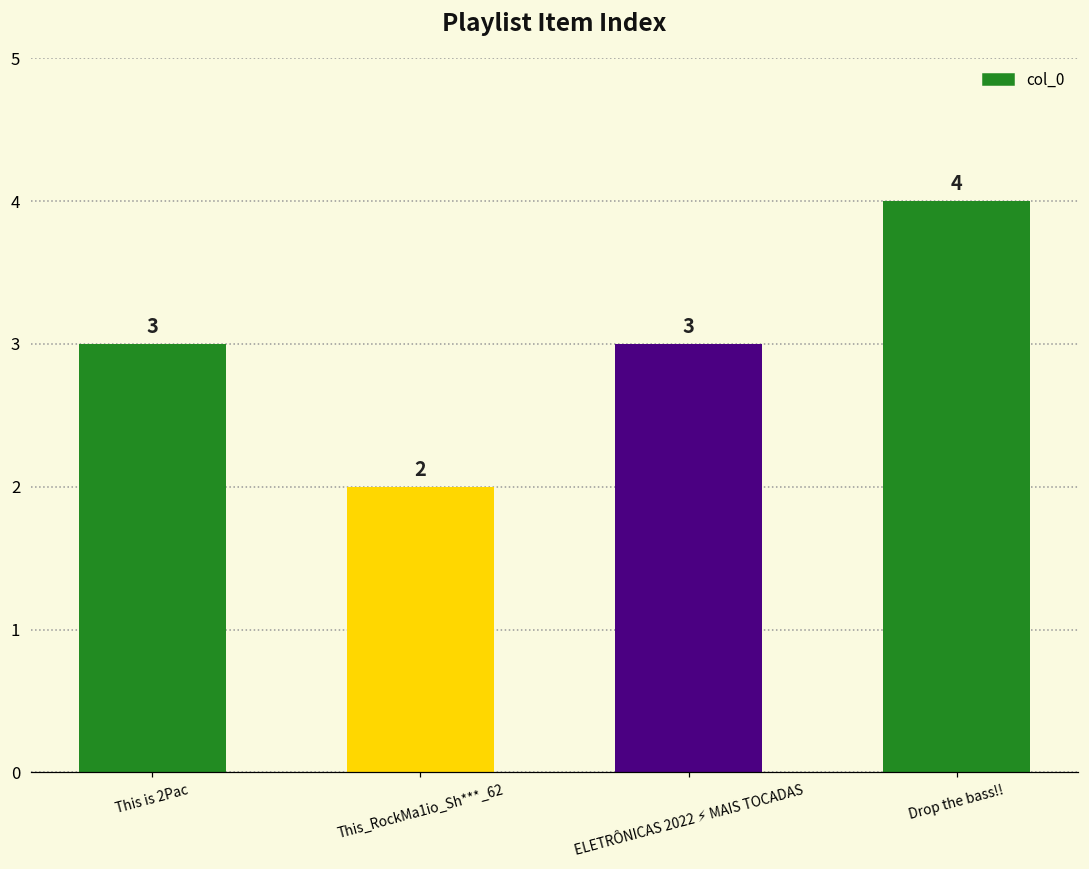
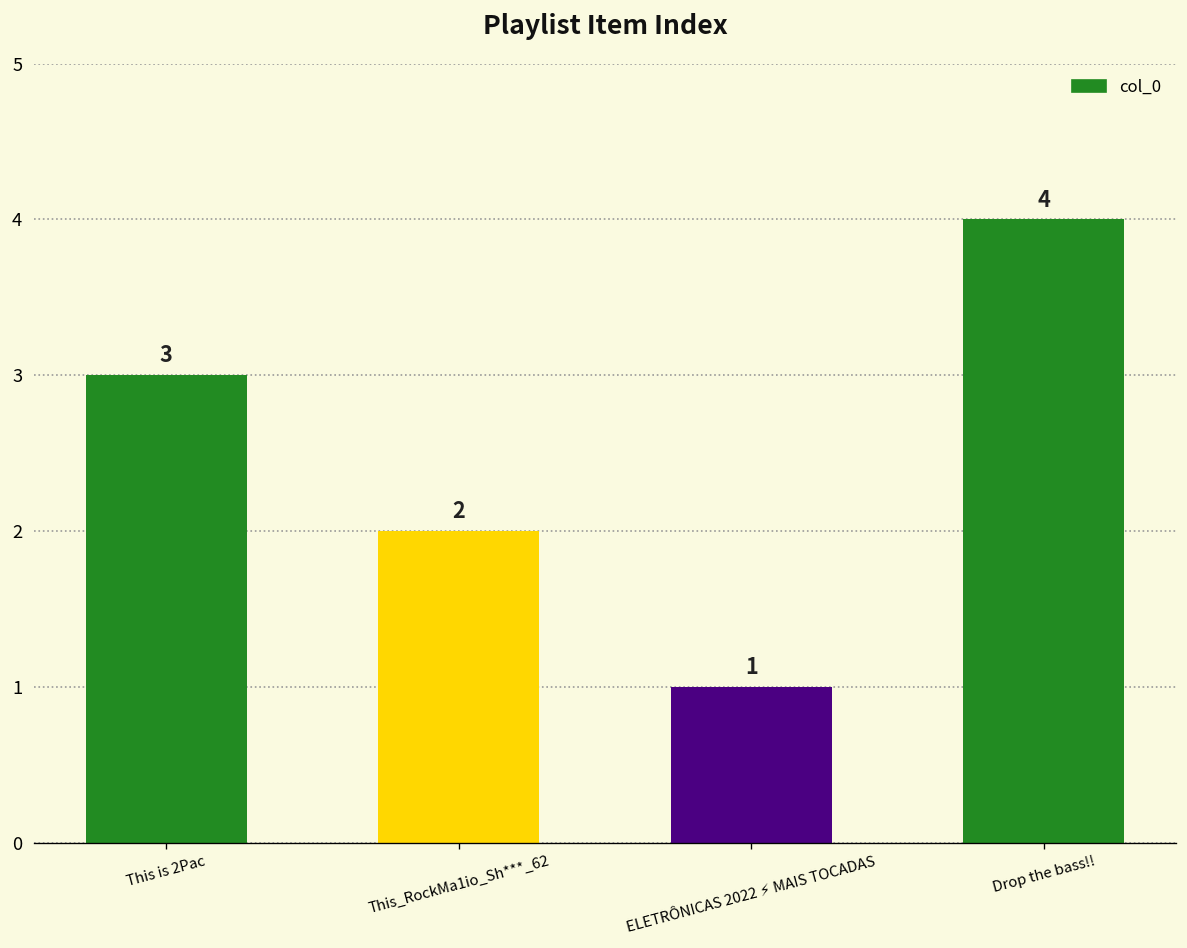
  {
    "This is 2Pac": 3,
    "This_RockMa1io_Sh***_62": 2,
-   "ELETRÔNICAS 2022 ⚡ MAIS TOCADAS": 3,
+   "ELETRÔNICAS 2022 ⚡ MAIS TOCADAS": 1,
    "Drop the bass!!": 4
  }
